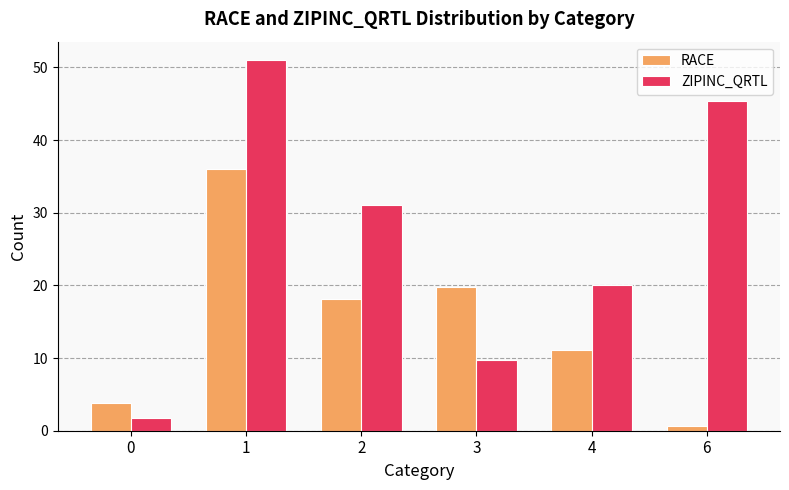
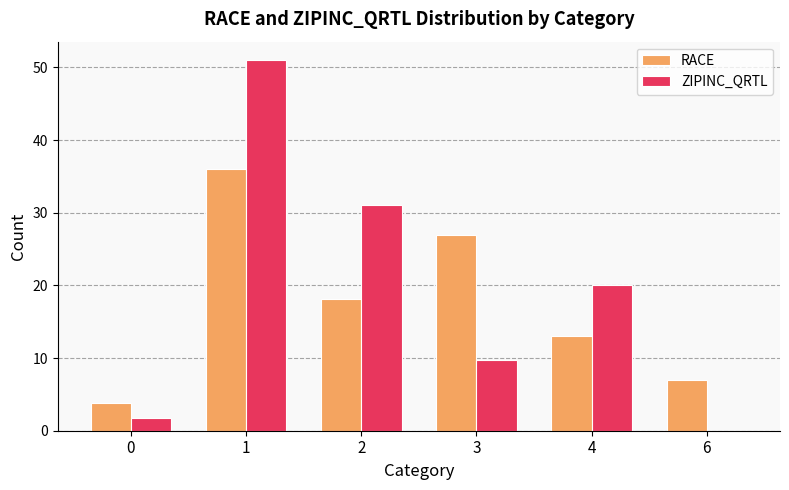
  {
    "RACE": {
      "0": 4,
      "1": 36,
      "2": 18,
-     "3": 20,
-     "4": 11,
-     "6": 1
+     "3": 27,
+     "4": 13,
+     "6": 7
    },
    "ZIPINC_QRTL": {
      "0": 2,
      "1": 51,
      "2": 31,
      "3": 10,
      "4": 20,
-     "6": 45
+     "6": 0
    }
  }
